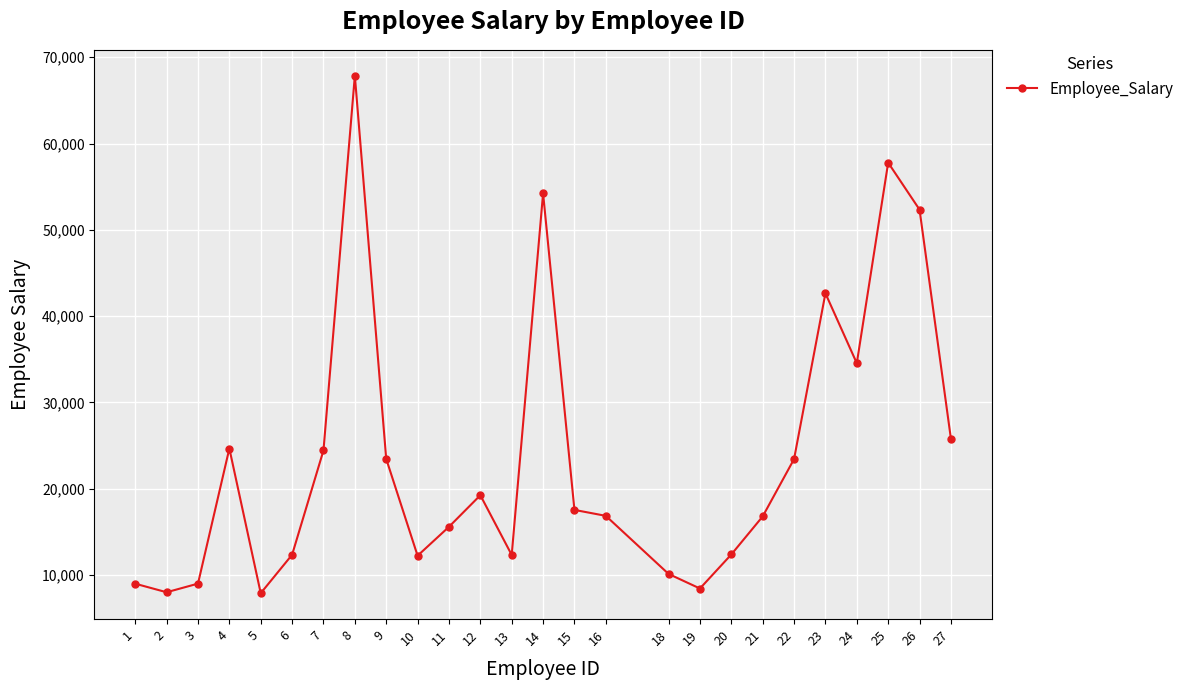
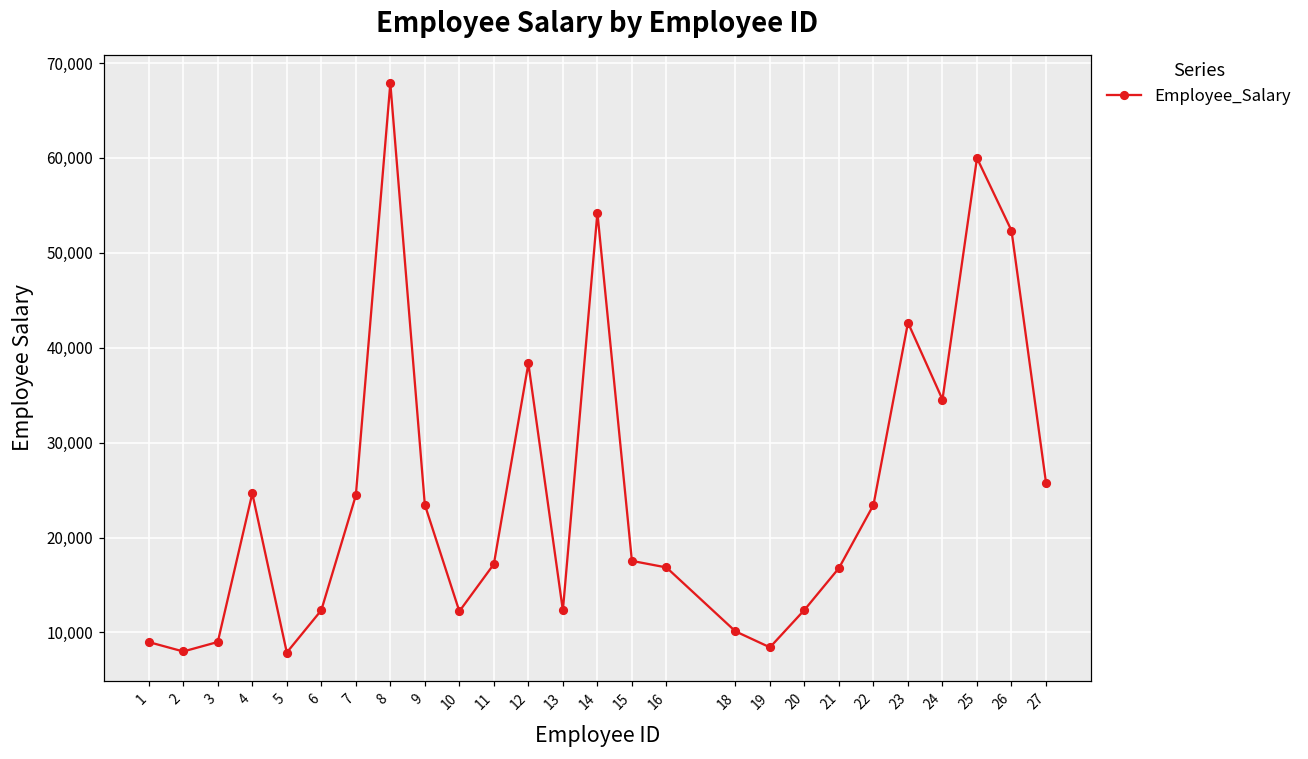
  {
    "1": "9,000",
    "2": "8,000",
    "3": "9,000",
    "4": "25,000",
    "5": "8,000",
    "6": "12,000",
    "7": "24,000",
    "8": "68,000",
    "9": "23,000",
    "10": "12,000",
-   "11": "16,000",
-   "12": "19,000",
+   "11": "17,000",
+   "12": "38,000",
    "13": "12,000",
    "14": "54,000",
    "15": "18,000",
    "16": "17,000",
    "18": "10,000",
    "19": "8,000",
    "20": "12,000",
    "21": "17,000",
    "22": "23,000",
    "23": "43,000",
    "24": "35,000",
-   "25": "58,000",
+   "25": "60,000",
    "26": "52,000",
    "27": "26,000"
  }
